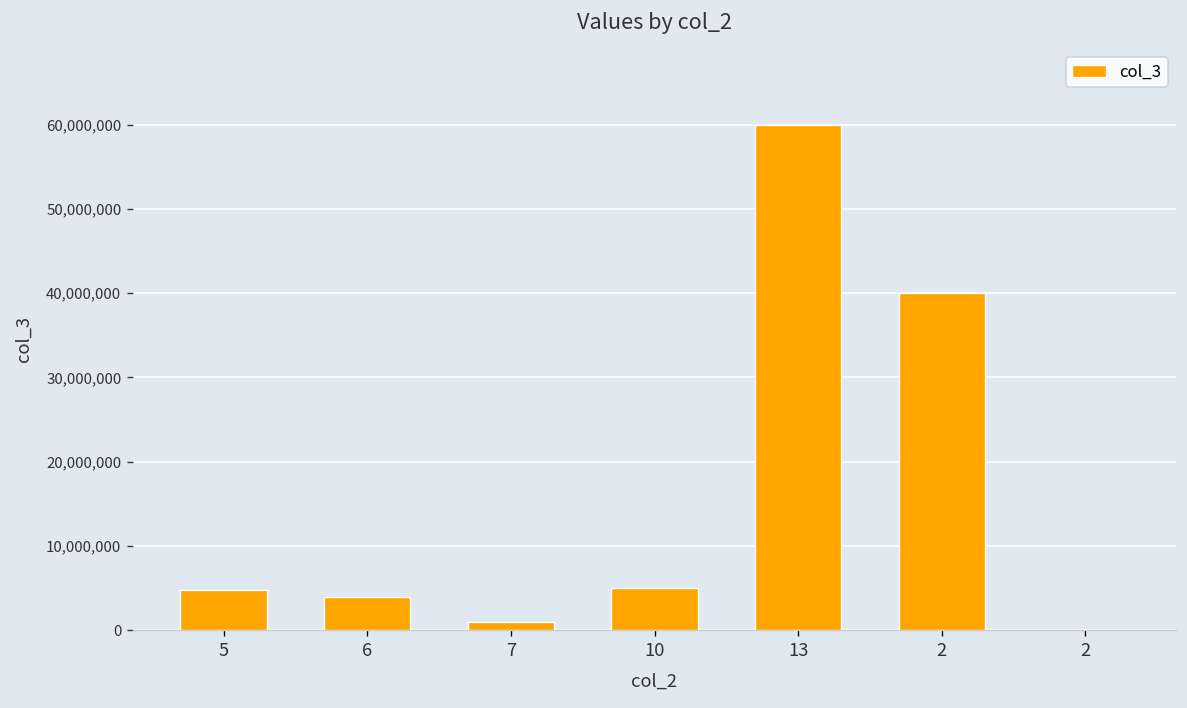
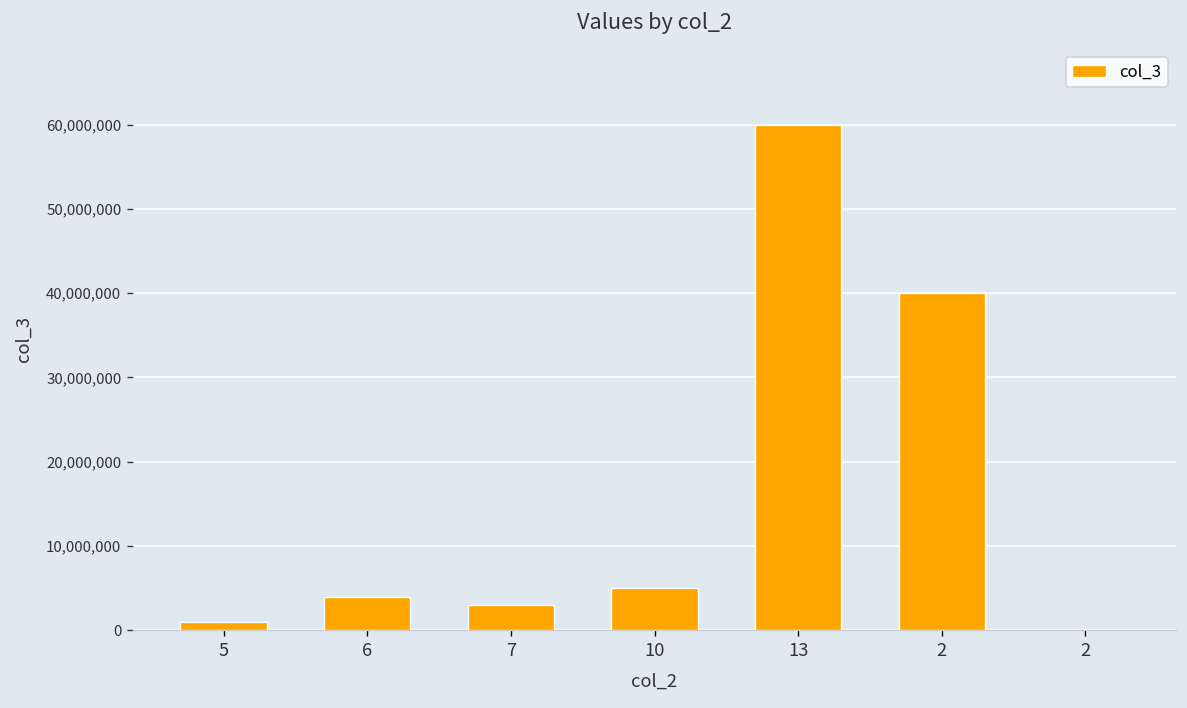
  {
-   "5": "5,000,000",
+   "5": "1,000,000",
    "6": "4,000,000",
-   "7": "1,000,000",
+   "7": "3,000,000",
    "10": "5,000,000",
    "13": "60,000,000"
  }
